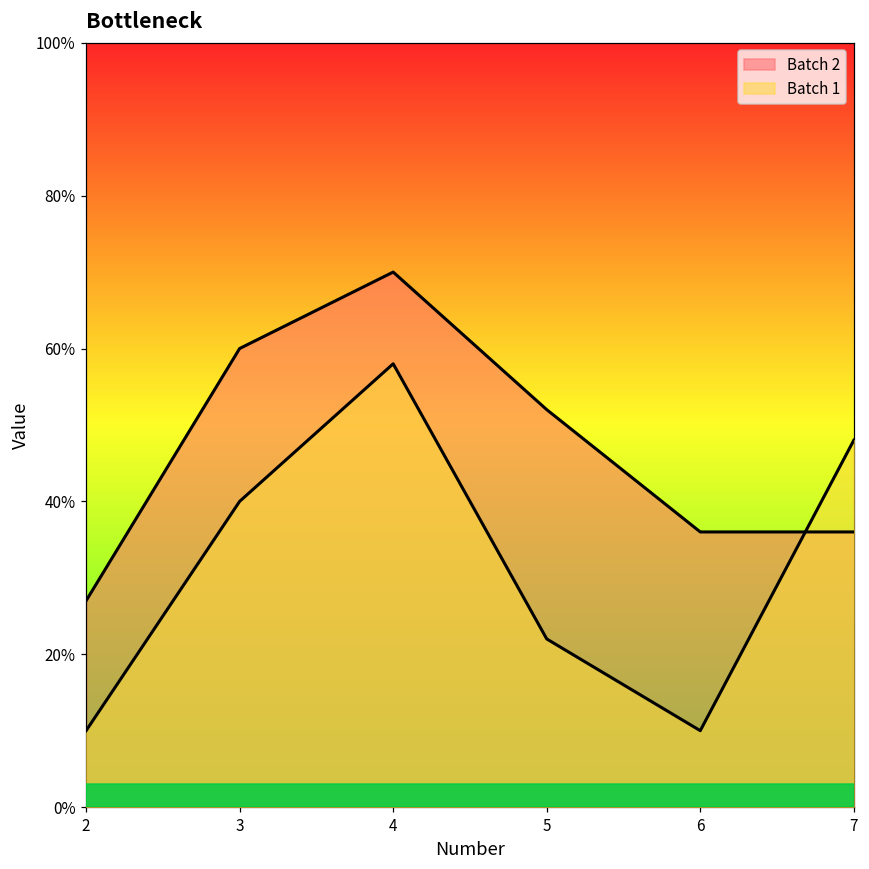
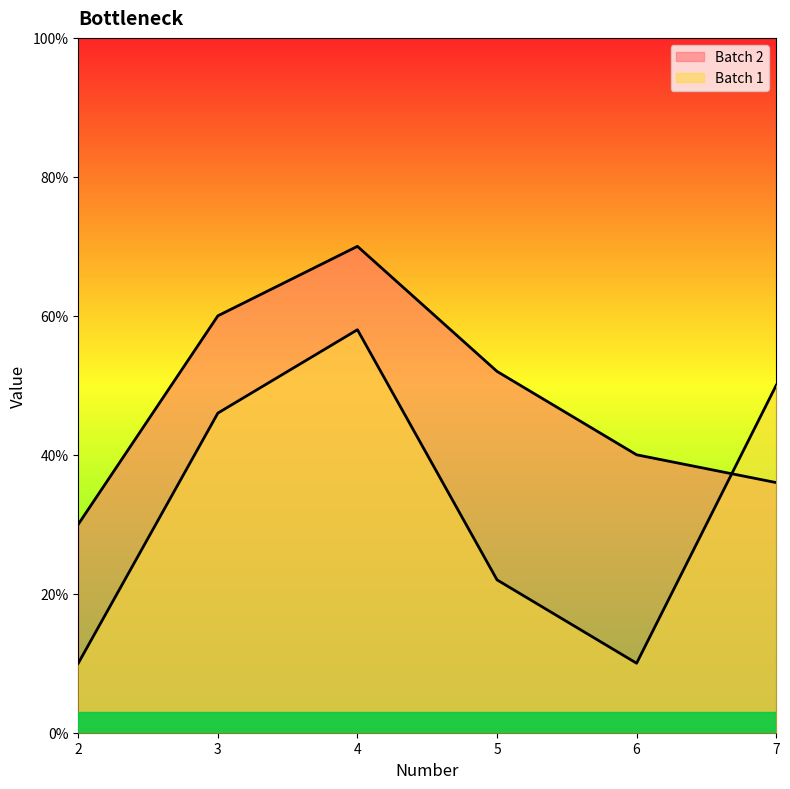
  {
    "Batch 2": {
-     "2": "27%",
+     "2": "30%",
      "3": "60%",
      "4": "70%",
      "5": "52%",
-     "6": "36%",
+     "6": "40%",
      "7": "36%"
    },
    "Batch 1": {
      "2": "10%",
-     "3": "40%",
+     "3": "46%",
      "4": "58%",
      "5": "22%",
      "6": "10%",
-     "7": "48%"
+     "7": "50%"
    }
  }
